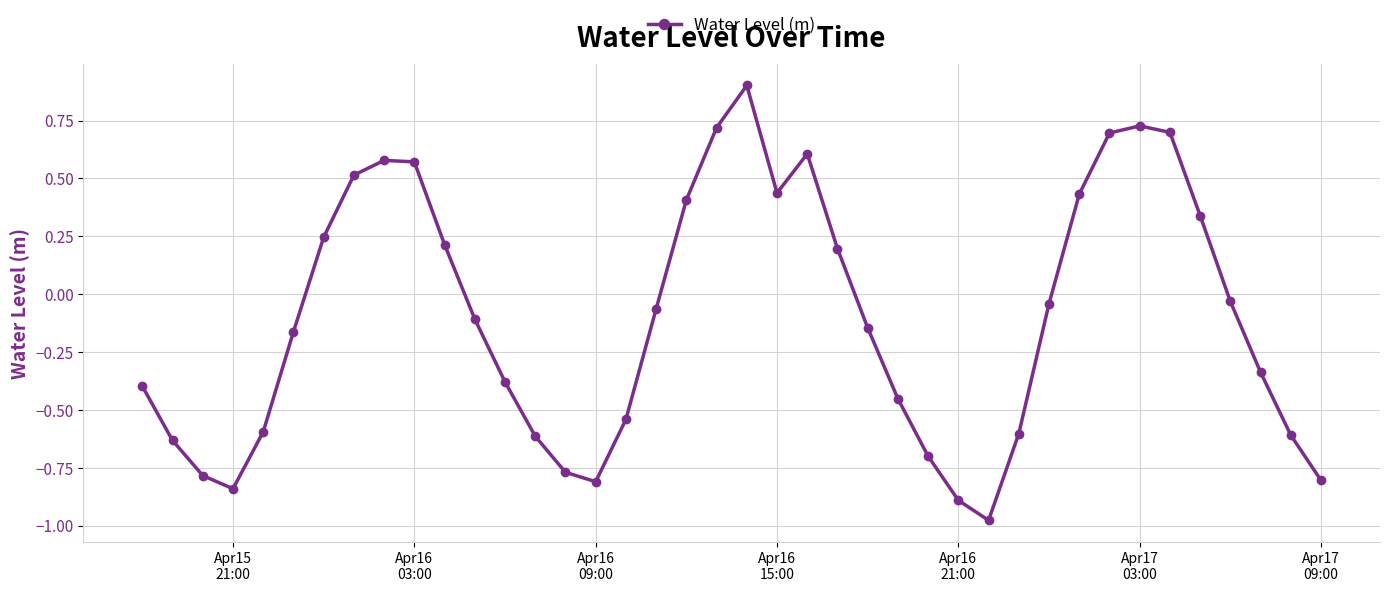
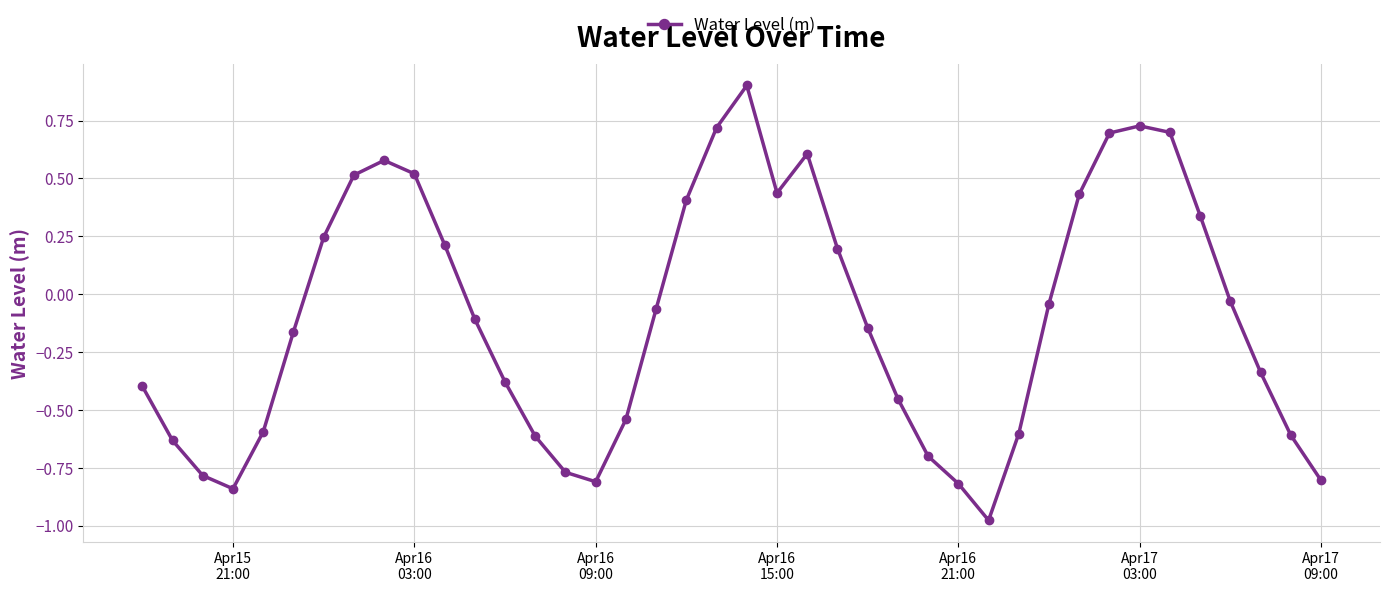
  {
    "Apr15 21:00": -0.84,
-   "Apr16 03:00": 0.57,
+   "Apr16 03:00": 0.52,
    "Apr16 09:00": -0.81,
    "Apr16 15:00": 0.44,
-   "Apr16 21:00": -0.89,
+   "Apr16 21:00": -0.82,
    "Apr17 03:00": 0.73,
    "Apr17 09:00": -0.80
  }
